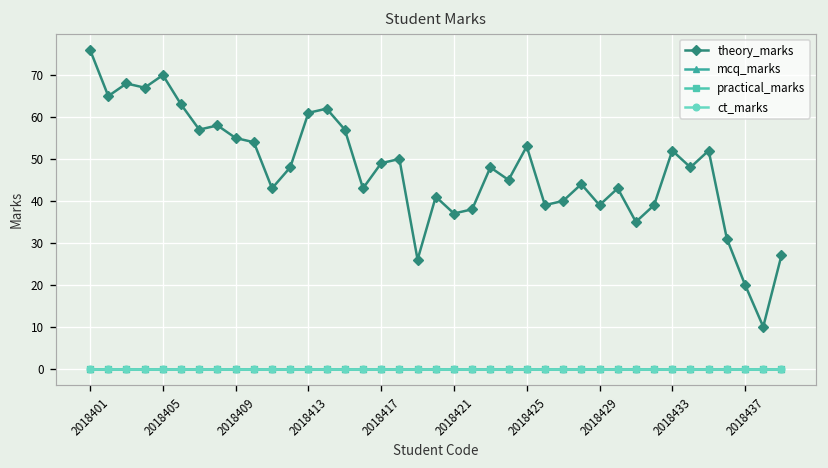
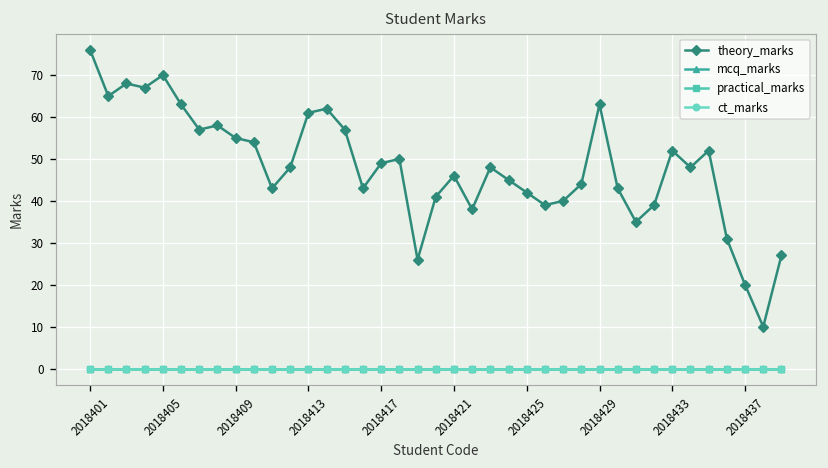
  {
    "theory_marks": {
      "2018401": 76,
      "2018405": 70,
      "2018409": 55,
      "2018413": 61,
      "2018417": 49,
-     "2018421": 37,
-     "2018425": 53,
-     "2018429": 39,
+     "2018421": 46,
+     "2018425": 42,
+     "2018429": 63,
      "2018433": 52,
      "2018437": 20
    },
    "ct_marks": {
      "2018401": 0,
      "2018405": 0,
      "2018409": 0,
      "2018413": 0,
      "2018417": 0,
      "2018421": 0,
      "2018425": 0,
      "2018429": 0,
      "2018433": 0,
      "2018437": 0
    }
  }
